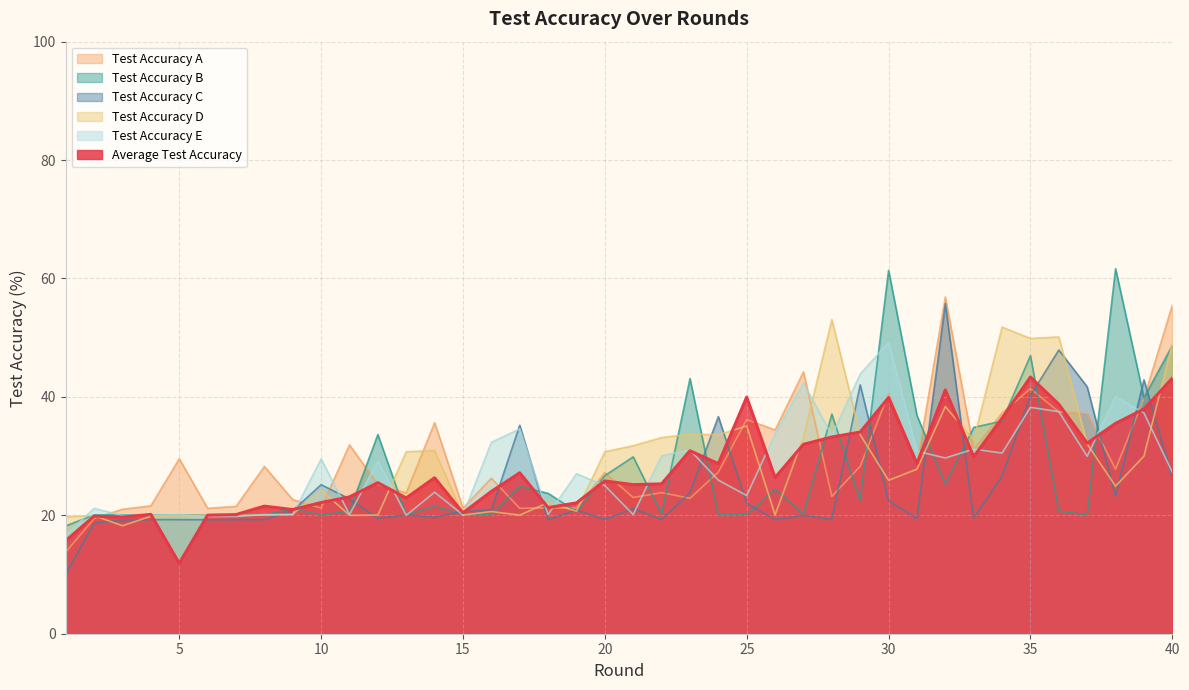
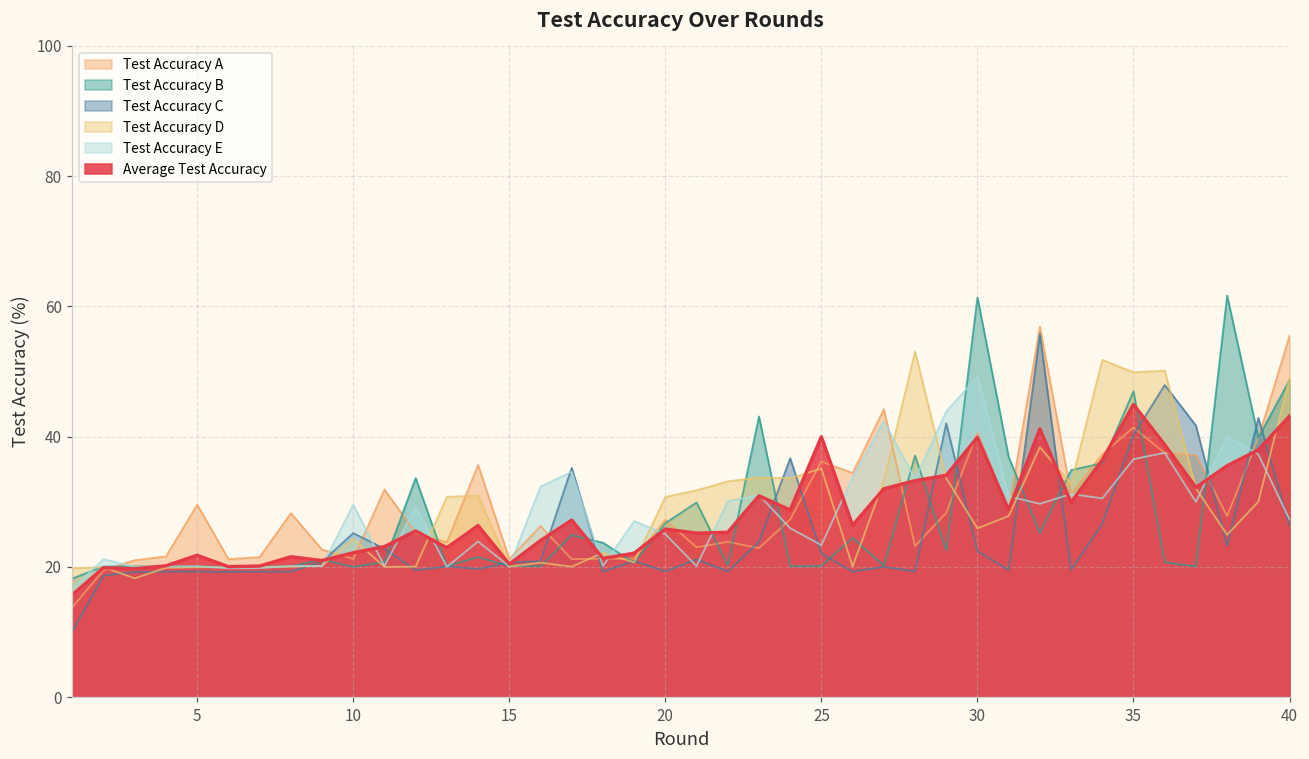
  {
    "Test Accuracy E": {
      "10": 30,
      "20": 25,
      "25": 23,
      "30": 49,
-     "35": 38,
+     "35": 37,
      "40": 27
    },
    "Average Test Accuracy": {
-     "5": 12,
+     "5": 22,
      "10": 22,
      "20": 26,
      "25": 40,
      "30": 40,
-     "35": 43,
+     "35": 45,
      "40": 43
    }
  }
